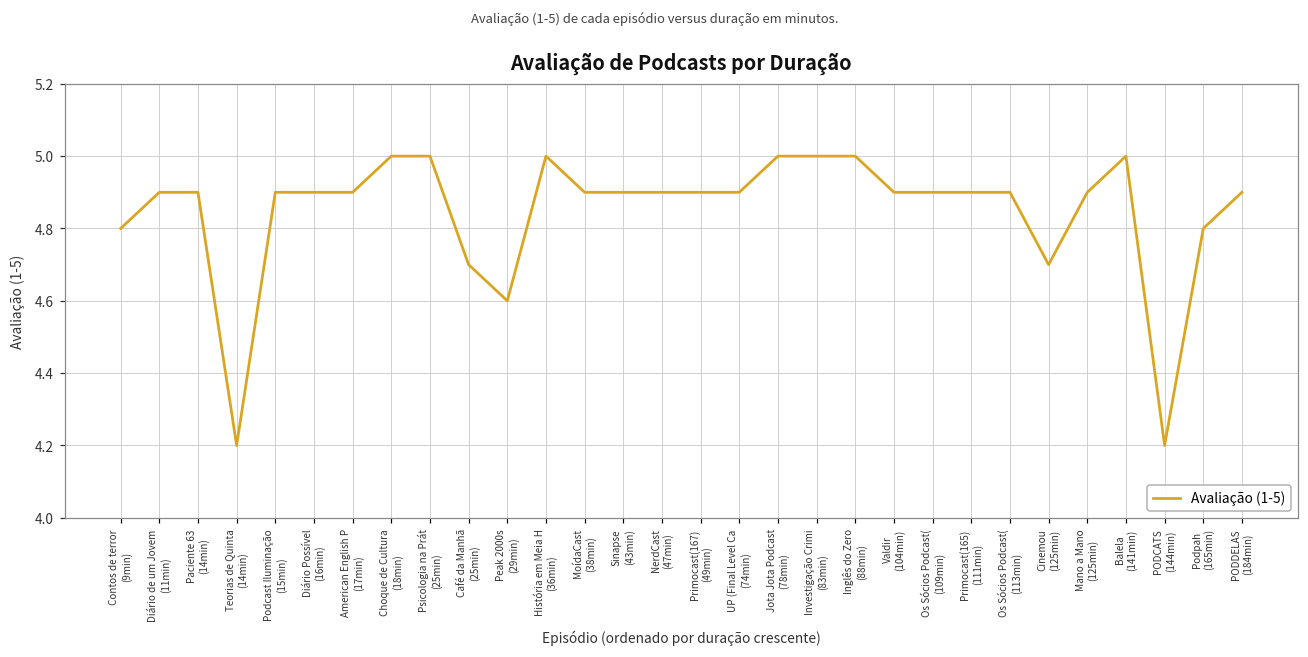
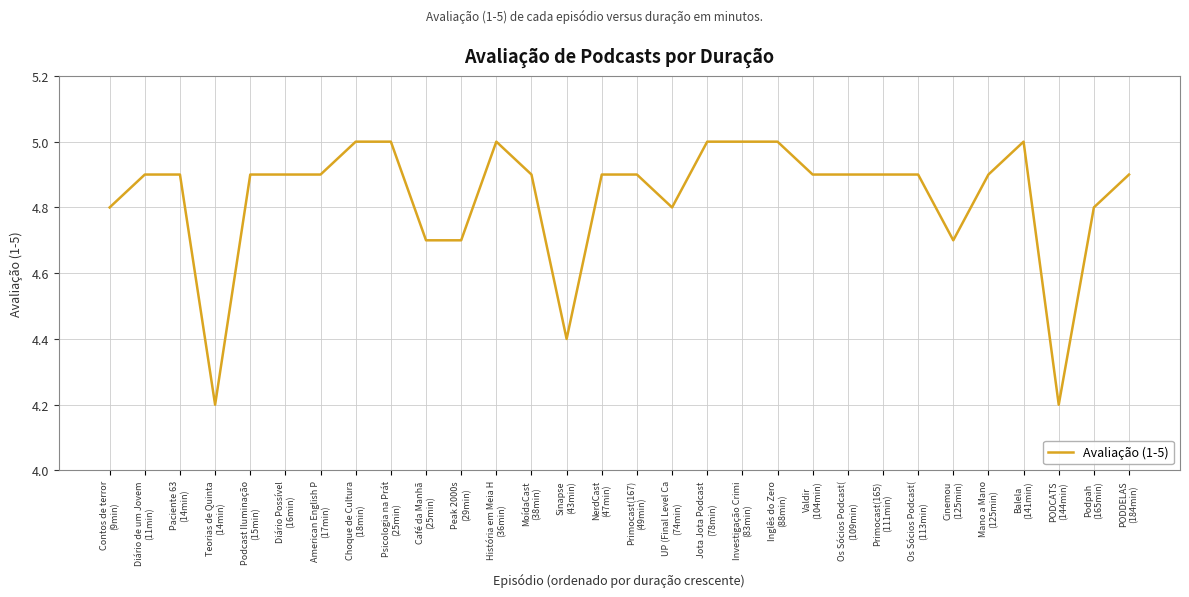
  {
    "Contos de terror (9min)": 4.8,
    "Diário de um Jovem (11min)": 4.9,
    "Paciente 63 (14min)": 4.9,
    "Teorias de Quinta (14min)": 4.2,
    "Podcast Iluminação (15min)": 4.9,
    "Diário Possível (16min)": 4.9,
    "American English P (17min)": 4.9,
    "Choque de Cultura (18min)": 5.0,
    "Psicologia na Prát (25min)": 5.0,
    "Café da Manhã (25min)": 4.7,
-   "Peak 2000s (29min)": 4.6,
+   "Peak 2000s (29min)": 4.7,
    "História em Meia H (36min)": 5.0,
    "MoídaCast (38min)": 4.9,
-   "Sinapse (43min)": 4.9,
+   "Sinapse (43min)": 4.4,
    "NerdCast (47min)": 4.9,
    "Primocast(167) (49min)": 4.9,
-   "UP (Final Level Ca (74min)": 4.9,
+   "UP (Final Level Ca (74min)": 4.8,
    "Jota Jota Podcast (78min)": 5.0,
    "Investigação Crimi (83min)": 5.0,
    "Inglês do Zero (88min)": 5.0,
    "Valdir (104min)": 4.9,
    "Os Sócios Podcast( (109min)": 4.9,
    "Primocast(165) (111min)": 4.9,
    "Os Sócios Podcast( (113min)": 4.9,
    "Cinemou (125min)": 4.7,
    "Mano a Mano (125min)": 4.9,
    "Balela (141min)": 5.0,
    "PODCATS (144min)": 4.2,
    "Podpah (165min)": 4.8,
    "PODDELAS (184min)": 4.9
  }
